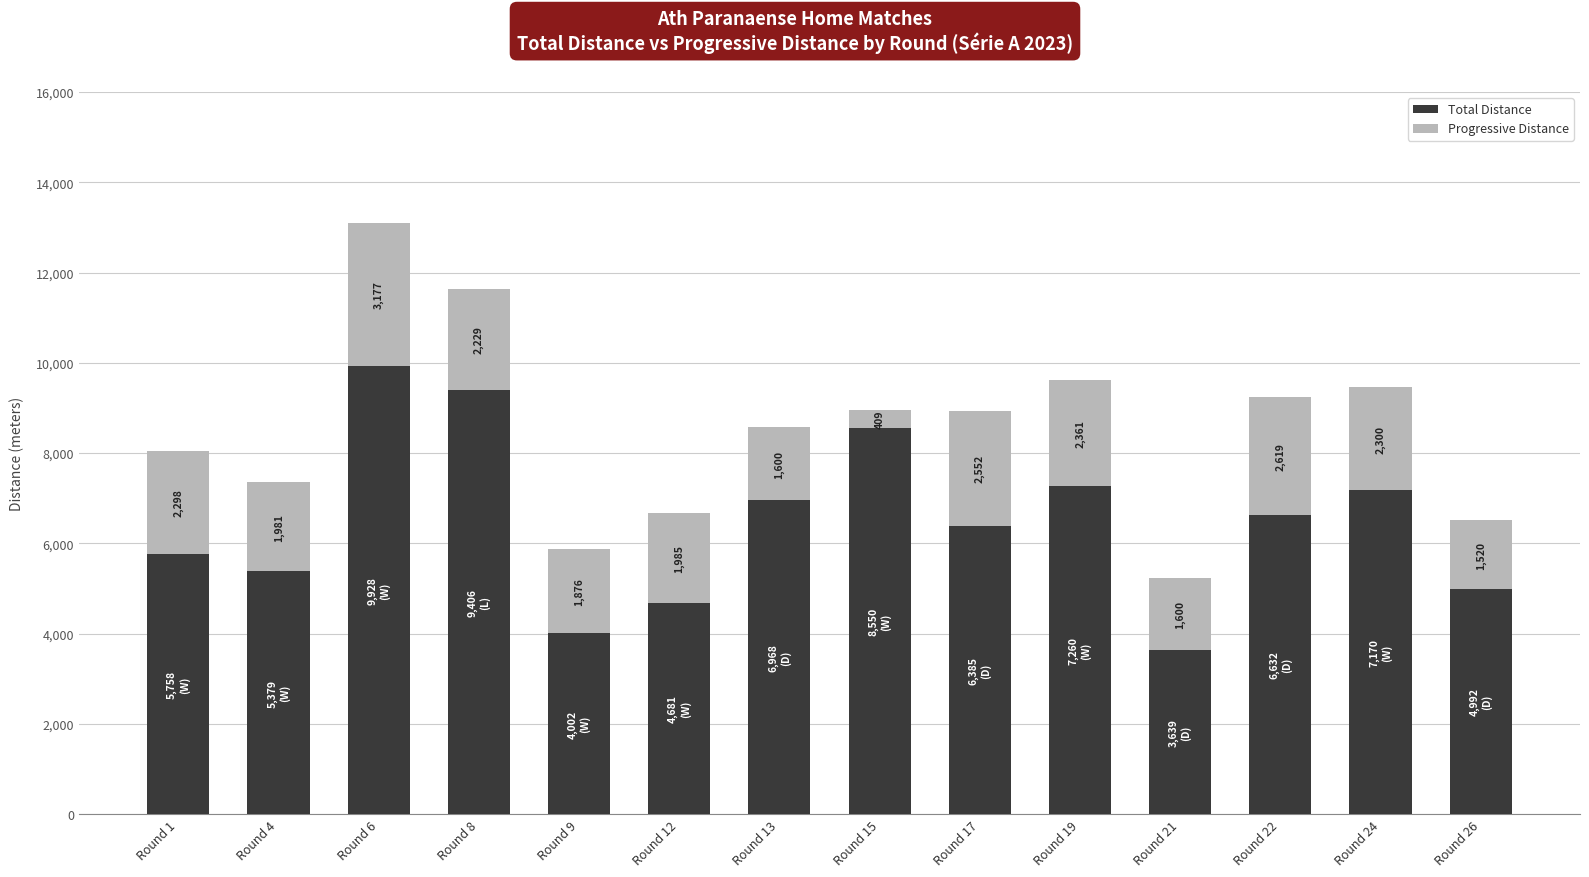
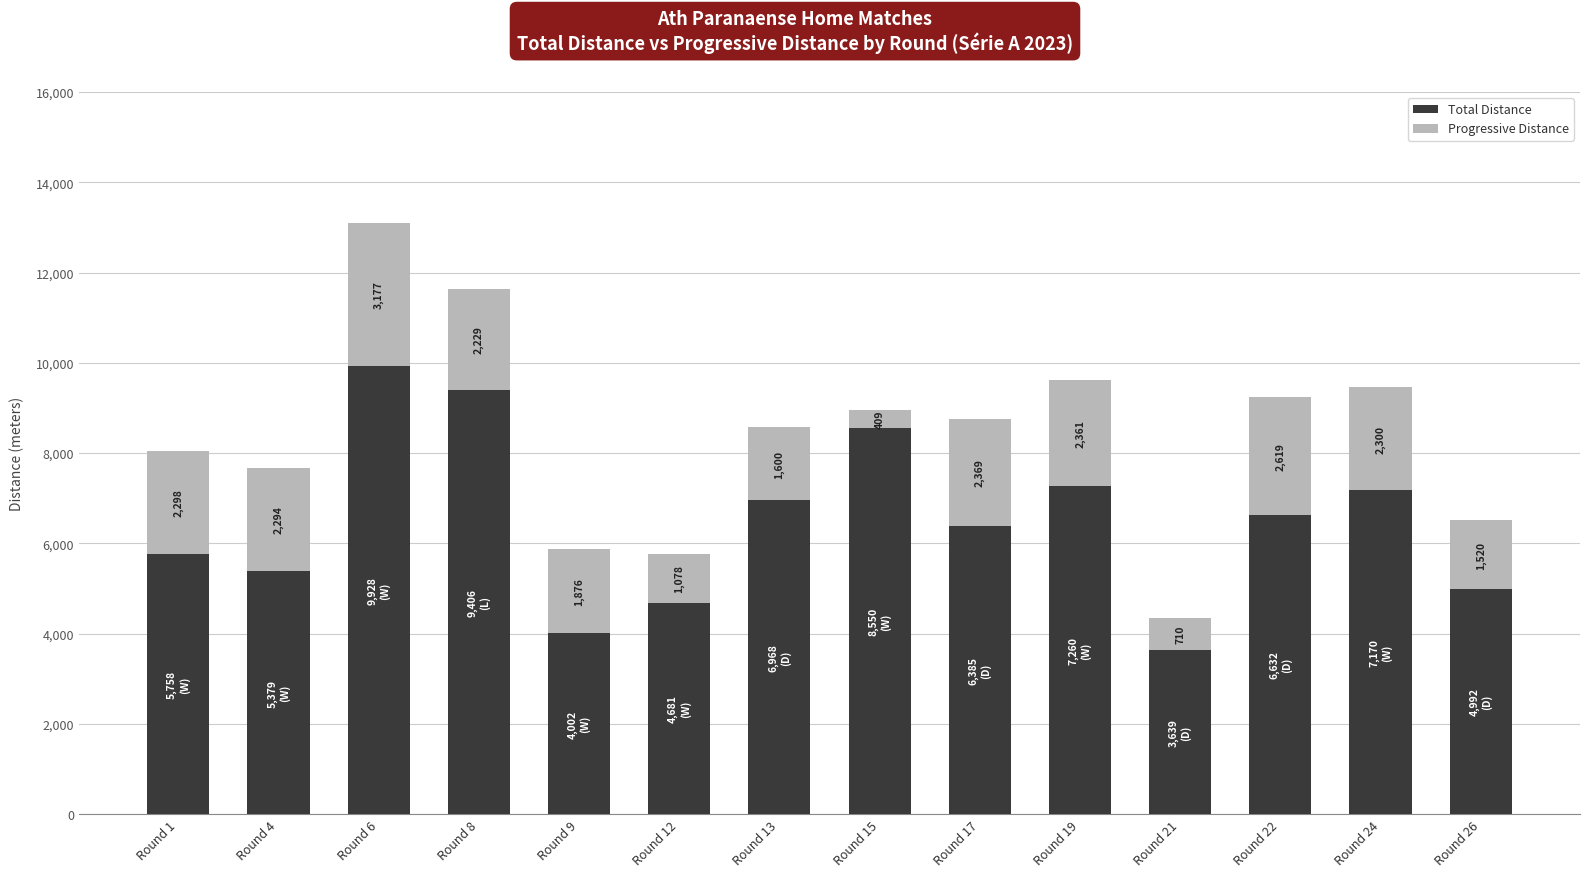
  {
    "Total Distance": {
      "Round 1": "5,758",
      "Round 4": "5,379",
      "Round 6": "9,928",
      "Round 8": "9,406",
      "Round 9": "4,002",
      "Round 12": "4,681",
      "Round 13": "6,968",
      "Round 15": "8,550",
      "Round 17": "6,385",
      "Round 19": "7,260",
      "Round 21": "3,639",
      "Round 22": "6,632",
      "Round 24": "7,170",
      "Round 26": "4,992"
    },
    "Progressive Distance": {
      "Round 1": "2,298",
-     "Round 4": "1,981",
+     "Round 4": "2,294",
      "Round 6": "3,177",
      "Round 8": "2,229",
      "Round 9": "1,876",
-     "Round 12": "1,985",
+     "Round 12": "1,078",
      "Round 13": "1,600",
      "Round 15": "409",
-     "Round 17": "2,552",
+     "Round 17": "2,369",
      "Round 19": "2,361",
-     "Round 21": "1,600",
+     "Round 21": "710",
      "Round 22": "2,619",
      "Round 24": "2,300",
      "Round 26": "1,520"
    }
  }
